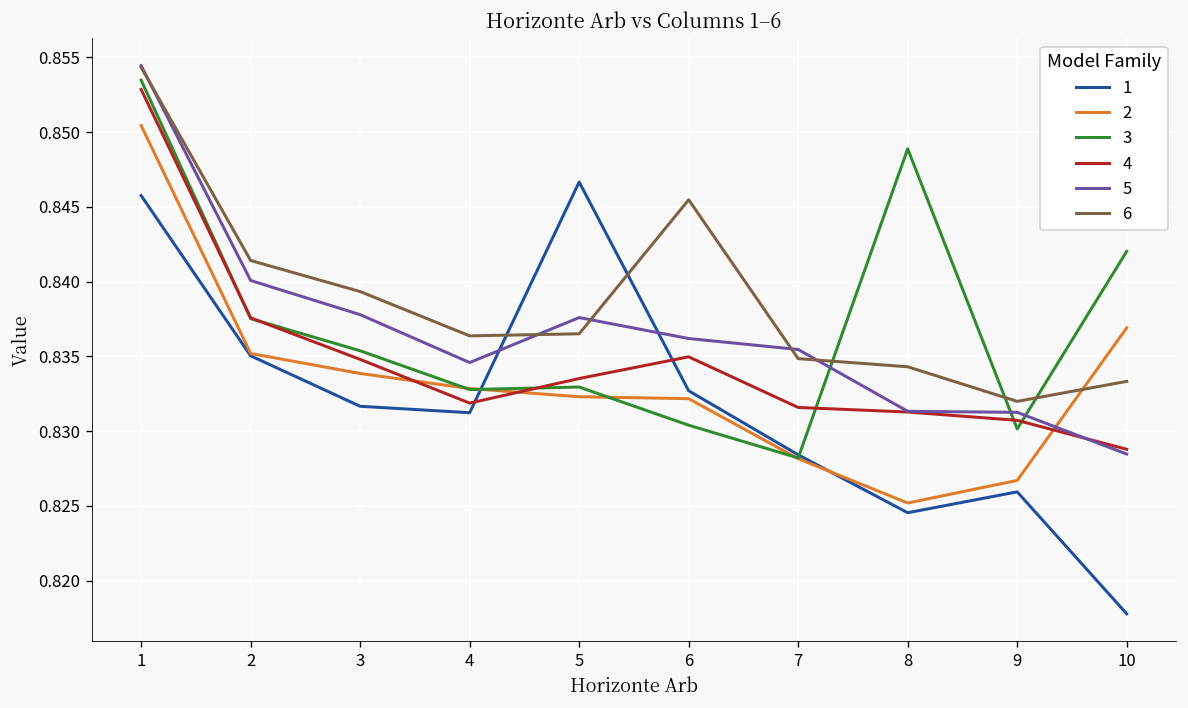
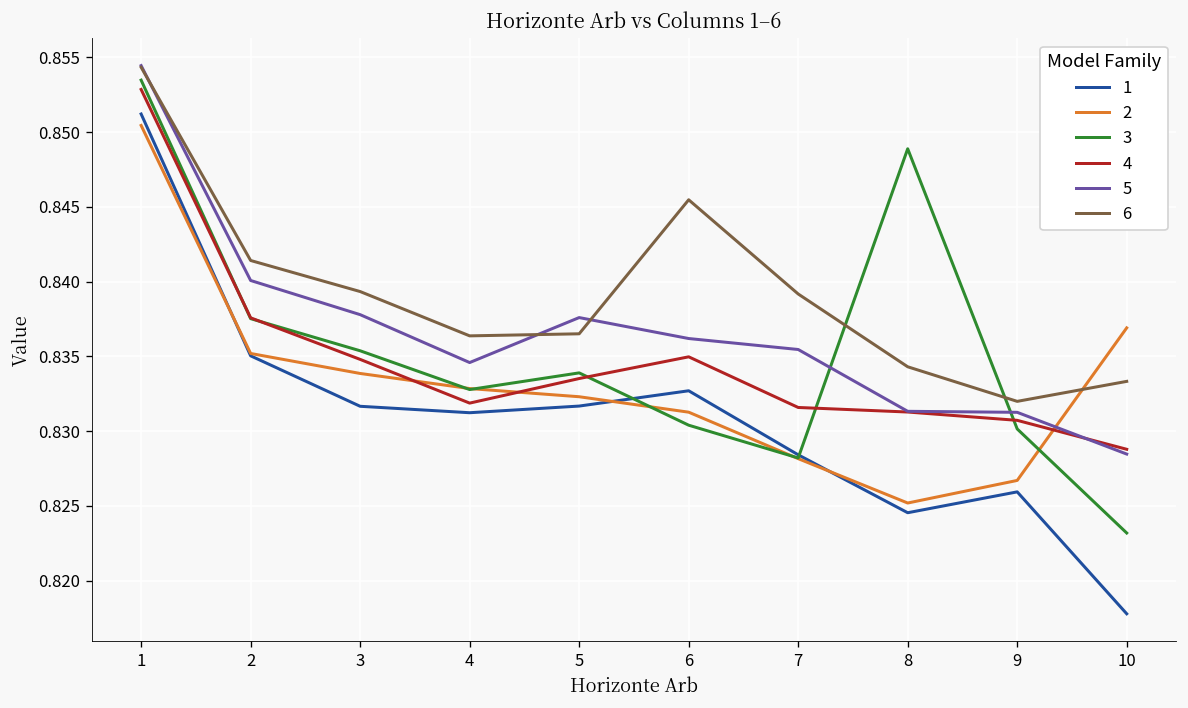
  {
    "1": {
-     "1": 0.8458,
+     "1": 0.8512,
      "3": 0.8317,
      "4": 0.8312,
-     "5": 0.8467,
+     "5": 0.8317,
      "6": 0.8327,
      "7": 0.8284,
      "8": 0.8245,
      "9": 0.8259,
      "10": 0.8178
    },
    "2": {
      "1": 0.8504,
      "3": 0.8339,
      "5": 0.8323,
-     "6": 0.8322,
+     "6": 0.8313,
      "8": 0.8252,
      "9": 0.8267,
      "10": 0.8369
    },
    "3": {
      "1": 0.8535,
      "3": 0.8354,
-     "5": 0.8329,
+     "5": 0.8339,
      "6": 0.8304,
      "8": 0.8489,
      "9": 0.8301,
-     "10": 0.8420
+     "10": 0.8232
    },
    "4": {
      "1": 0.8529,
      "3": 0.8348,
      "4": 0.8319,
      "5": 0.8335,
      "6": 0.8350,
      "7": 0.8316,
      "9": 0.8307,
      "10": 0.8288
    },
    "5": {
      "2": 0.8401,
      "3": 0.8378,
      "4": 0.8346,
      "5": 0.8376,
      "6": 0.8362,
      "7": 0.8355,
      "9": 0.8313,
      "10": 0.8285
    },
    "6": {
      "2": 0.8414,
      "3": 0.8393,
      "4": 0.8364,
      "5": 0.8365,
      "6": 0.8455,
-     "7": 0.8348,
+     "7": 0.8392,
      "8": 0.8343,
      "9": 0.8320,
      "10": 0.8333
    }
  }
